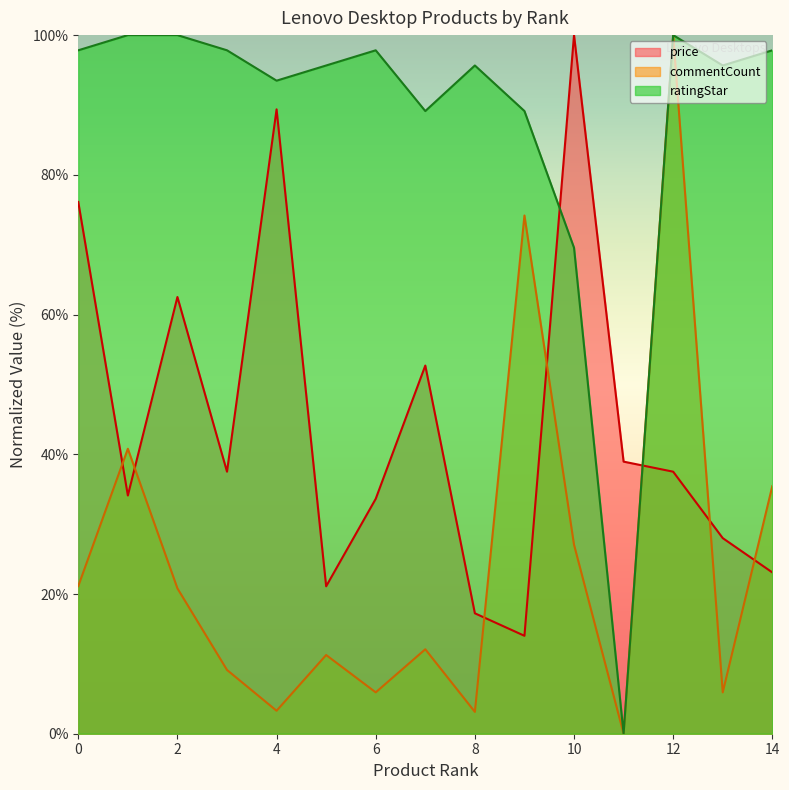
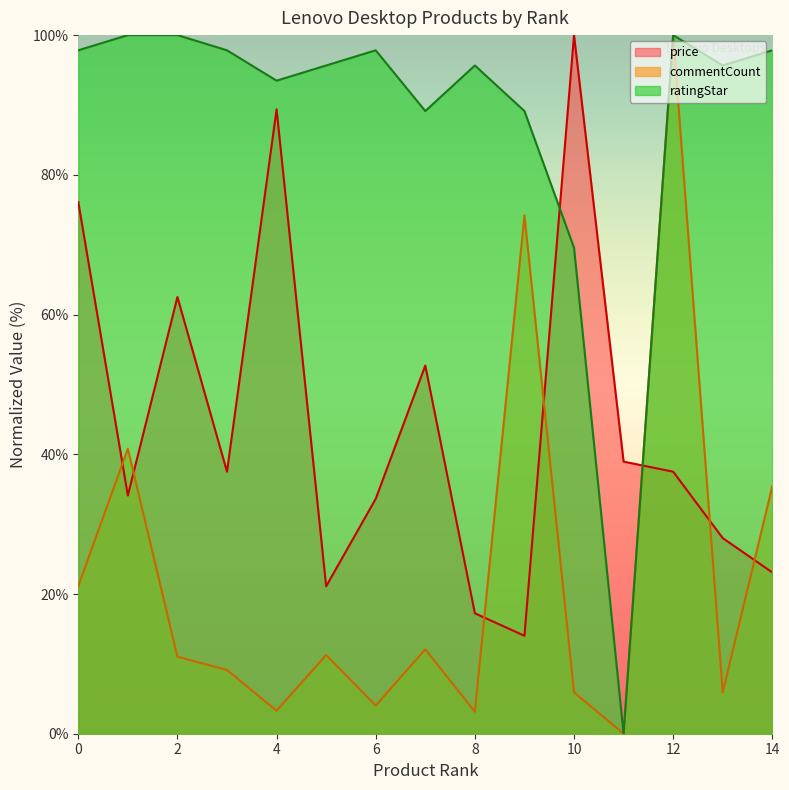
  {
    "price": {
      "0": "76%",
      "2": "63%",
      "4": "89%",
      "6": "34%",
      "8": "17%",
      "10": "100%",
      "12": "38%",
      "14": "23%"
    },
    "commentCount": {
      "0": "21%",
-     "2": "21%",
+     "2": "11%",
      "4": "3%",
-     "6": "6%",
+     "6": "4%",
      "8": "3%",
-     "10": "27%",
+     "10": "6%",
      "14": "35%"
    },
    "ratingStar": {
      "0": "98%",
      "2": "100%",
      "4": "93%",
      "6": "98%",
      "8": "96%",
      "10": "70%",
      "14": "98%"
    }
  }
